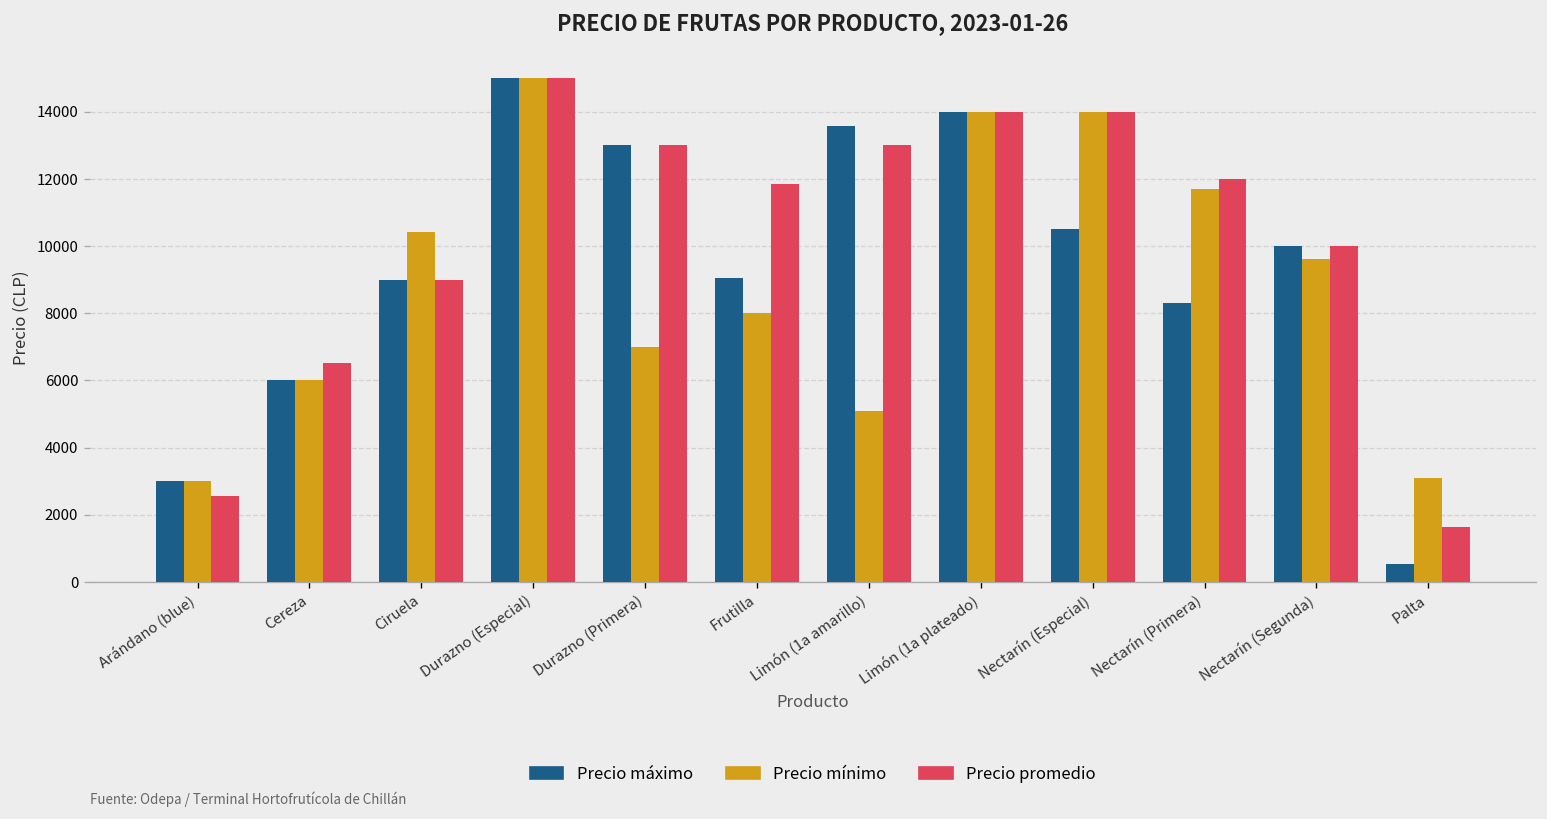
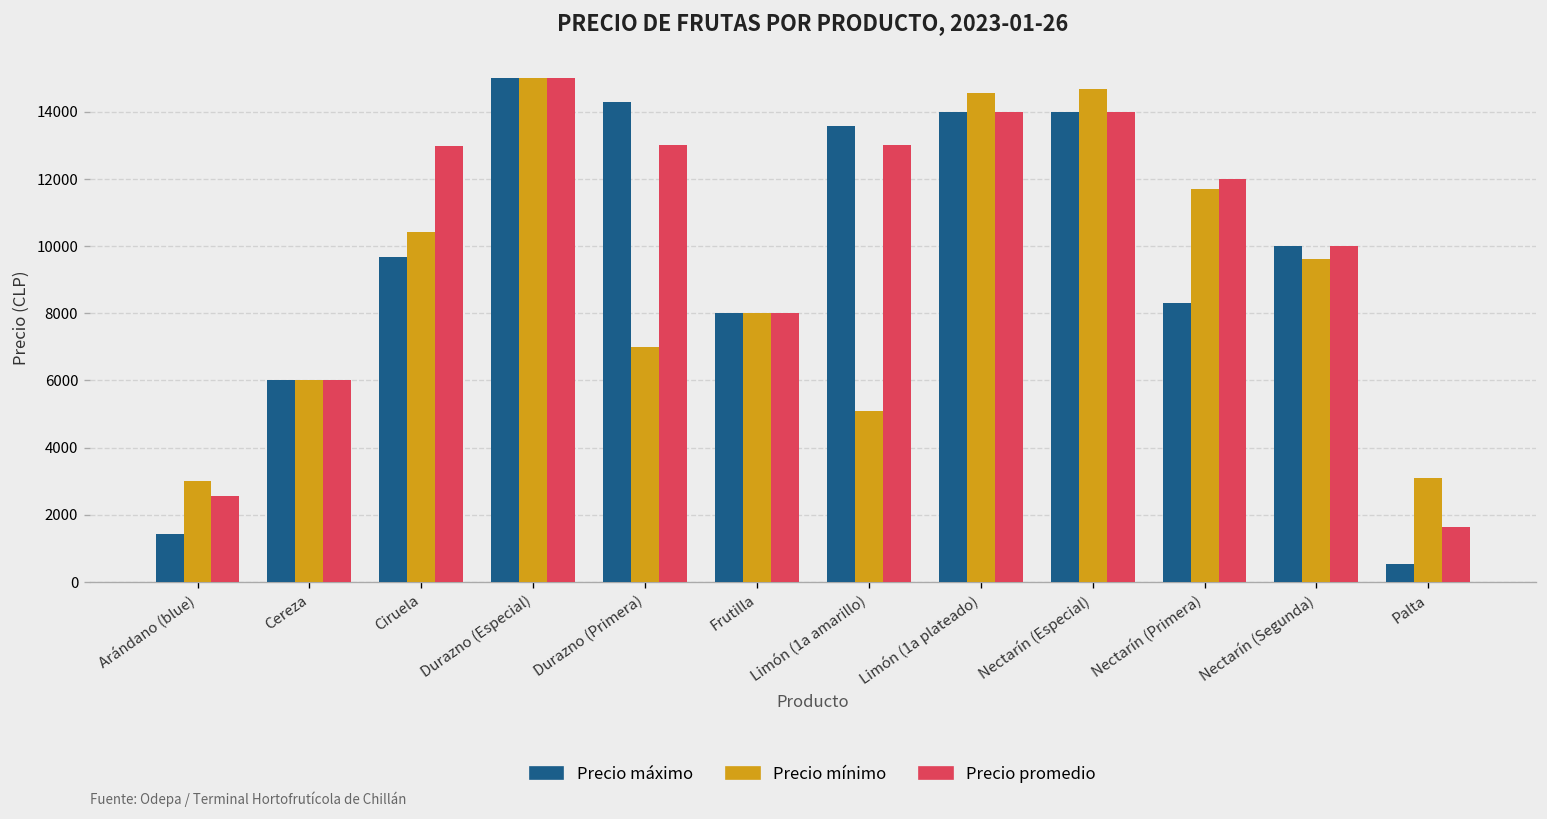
  {
    "Precio máximo": {
-     "Arándano (blue)": 3000,
+     "Arándano (blue)": 1400,
      "Cereza": 6000,
-     "Ciruela": 9000,
+     "Ciruela": 9700,
      "Durazno (Especial)": 15000,
-     "Durazno (Primera)": 13000,
-     "Frutilla": 9000,
+     "Durazno (Primera)": 14300,
+     "Frutilla": 8000,
      "Limón (1a amarillo)": 13600,
      "Limón (1a plateado)": 14000,
-     "Nectarín (Especial)": 10500,
+     "Nectarín (Especial)": 14000,
      "Nectarín (Primera)": 8300,
      "Nectarín (Segunda)": 10000,
      "Palta": 500
    },
    "Precio mínimo": {
      "Arándano (blue)": 3000,
      "Cereza": 6000,
      "Ciruela": 10400,
      "Durazno (Especial)": 15000,
      "Durazno (Primera)": 7000,
      "Frutilla": 8000,
      "Limón (1a amarillo)": 5100,
-     "Limón (1a plateado)": 14000,
-     "Nectarín (Especial)": 14000,
+     "Limón (1a plateado)": 14500,
+     "Nectarín (Especial)": 14700,
      "Nectarín (Primera)": 11700,
      "Nectarín (Segunda)": 9600,
      "Palta": 3100
    },
    "Precio promedio": {
      "Arándano (blue)": 2600,
-     "Cereza": 6500,
-     "Ciruela": 9000,
+     "Cereza": 6000,
+     "Ciruela": 13000,
      "Durazno (Especial)": 15000,
      "Durazno (Primera)": 13000,
-     "Frutilla": 11800,
+     "Frutilla": 8000,
      "Limón (1a amarillo)": 13000,
      "Limón (1a plateado)": 14000,
      "Nectarín (Especial)": 14000,
      "Nectarín (Primera)": 12000,
      "Nectarín (Segunda)": 10000,
      "Palta": 1600
    }
  }
